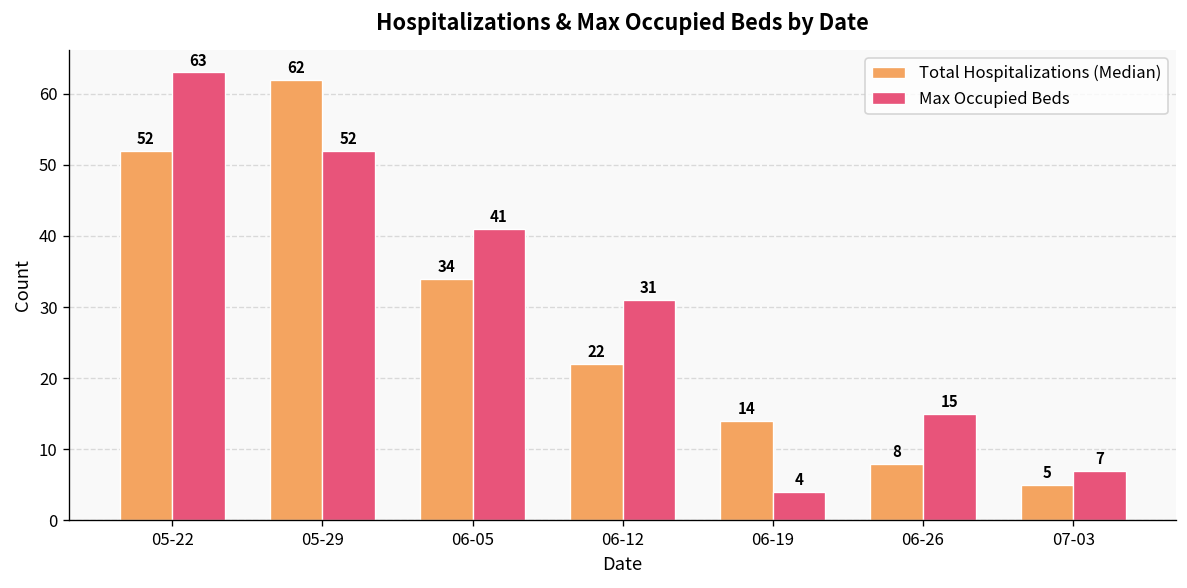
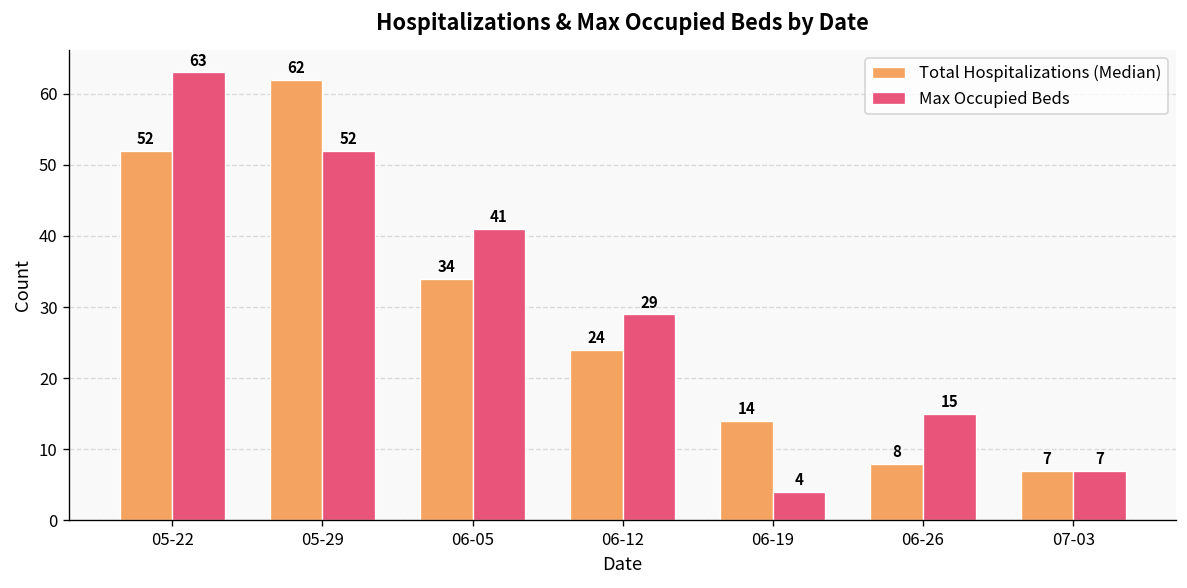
  {
    "Total Hospitalizations (Median)": {
      "05-22": 52,
      "05-29": 62,
      "06-05": 34,
-     "06-12": 22,
+     "06-12": 24,
      "06-19": 14,
      "06-26": 8,
-     "07-03": 5
+     "07-03": 7
    },
    "Max Occupied Beds": {
      "05-22": 63,
      "05-29": 52,
      "06-05": 41,
-     "06-12": 31,
+     "06-12": 29,
      "06-19": 4,
      "06-26": 15,
      "07-03": 7
    }
  }
